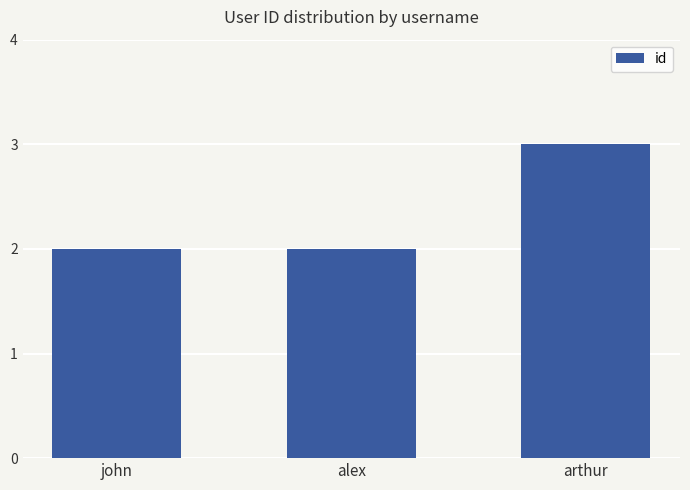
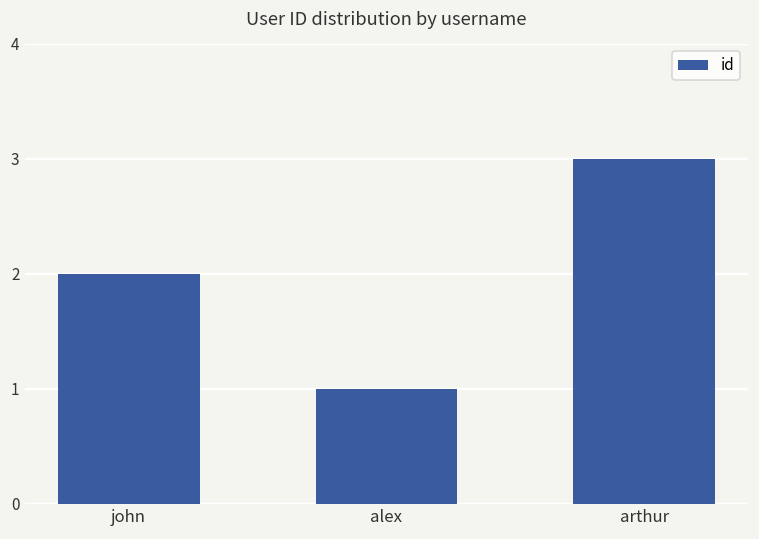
  {
    "john": 2,
-   "alex": 2,
+   "alex": 1,
    "arthur": 3
  }
